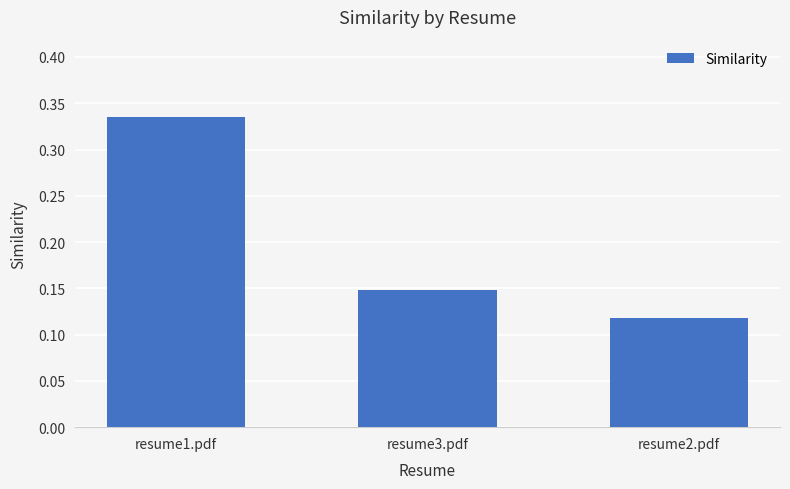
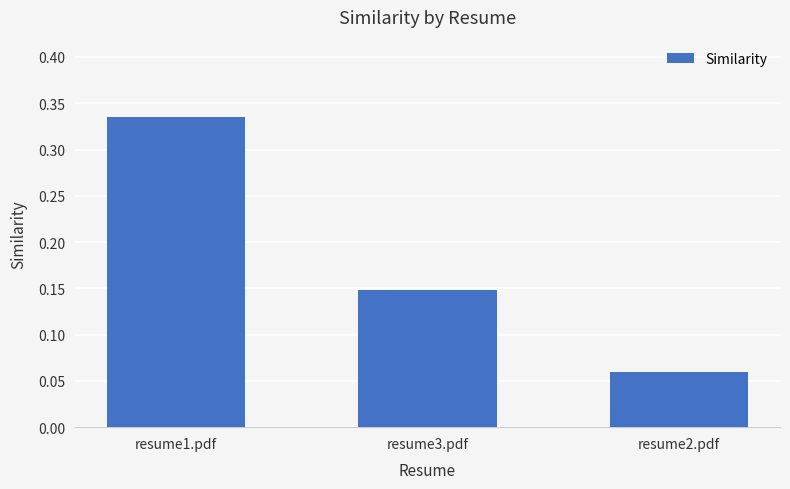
  {
    "resume1.pdf": 0.33,
    "resume3.pdf": 0.15,
-   "resume2.pdf": 0.12
+   "resume2.pdf": 0.06
  }
